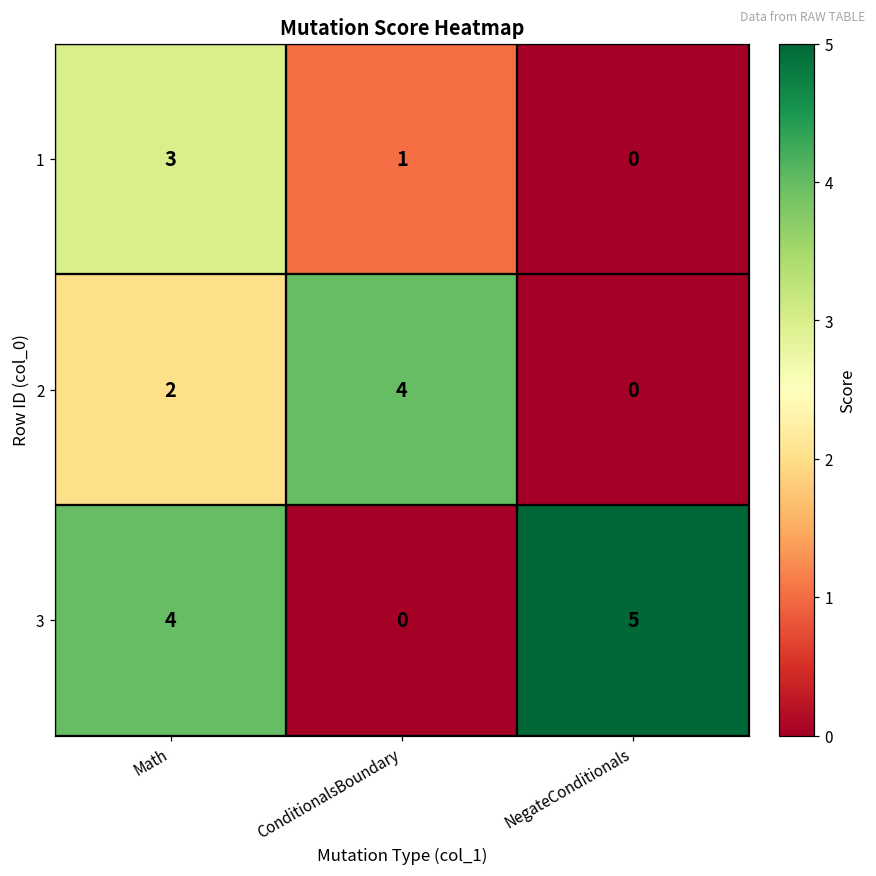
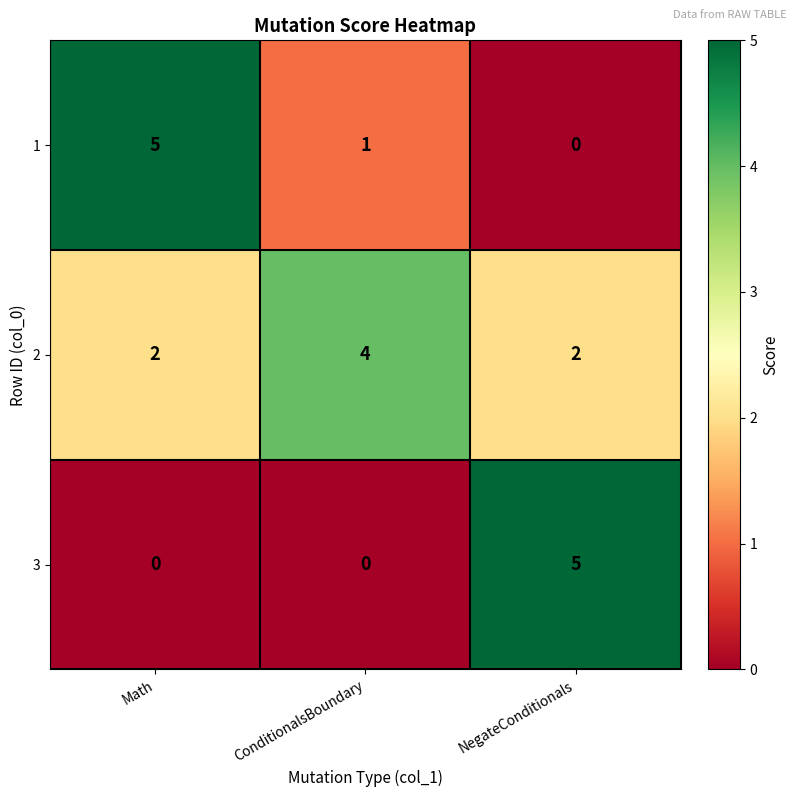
  {
    "1": {
-     "Math": 3,
+     "Math": 5,
      "ConditionalsBoundary": 1,
      "NegateConditionals": 0
    },
    "2": {
      "Math": 2,
      "ConditionalsBoundary": 4,
-     "NegateConditionals": 0
+     "NegateConditionals": 2
    },
    "3": {
-     "Math": 4,
+     "Math": 0,
      "ConditionalsBoundary": 0,
      "NegateConditionals": 5
    }
  }
